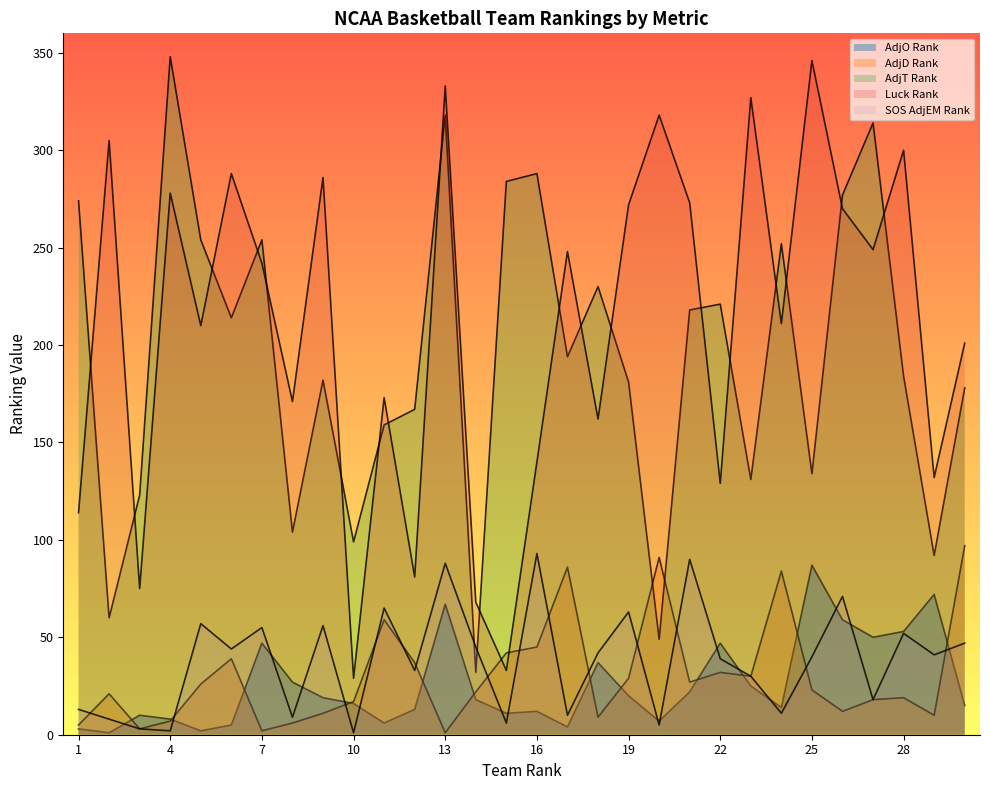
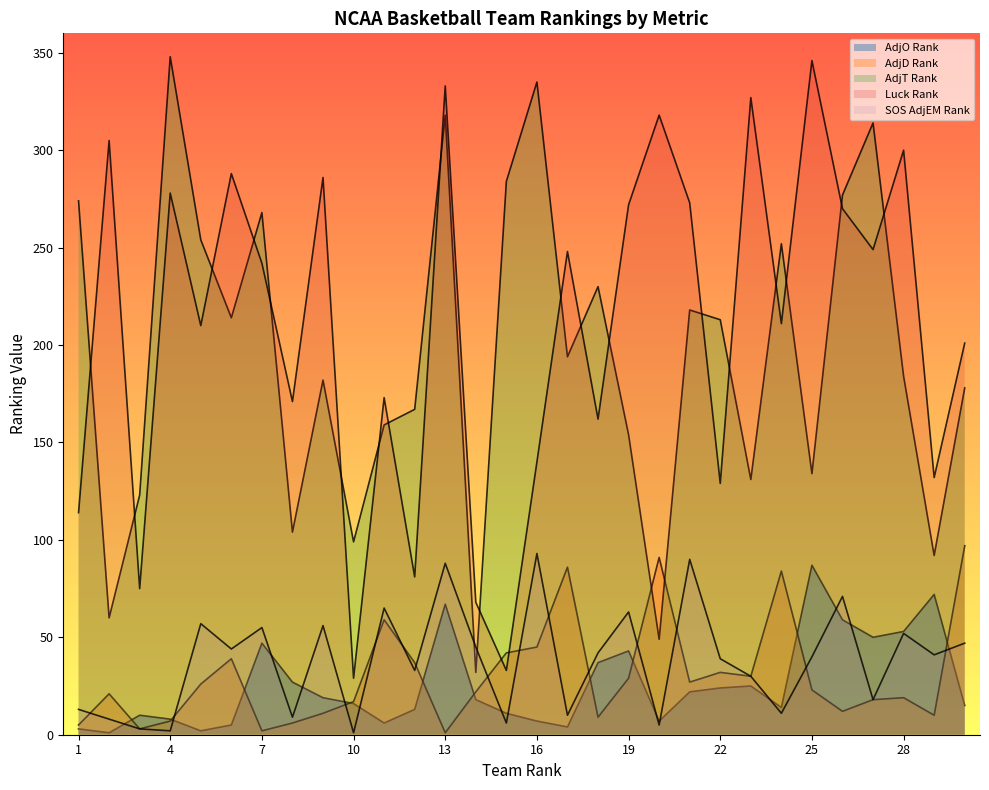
  {
    "AdjO Rank": {
      "1": 3,
      "7": 47,
      "13": 67,
-     "16": 12,
-     "19": 20,
-     "22": 47,
+     "16": 7,
+     "19": 43,
+     "22": 24,
      "25": 87
    },
    "AdjT Rank": {
      "1": 274,
      "4": 348,
-     "7": 254,
+     "7": 268,
      "10": 99,
      "13": 318,
-     "16": 288,
-     "19": 181,
-     "22": 221,
+     "16": 335,
+     "19": 154,
+     "22": 213,
      "25": 134,
      "28": 184
    }
  }
